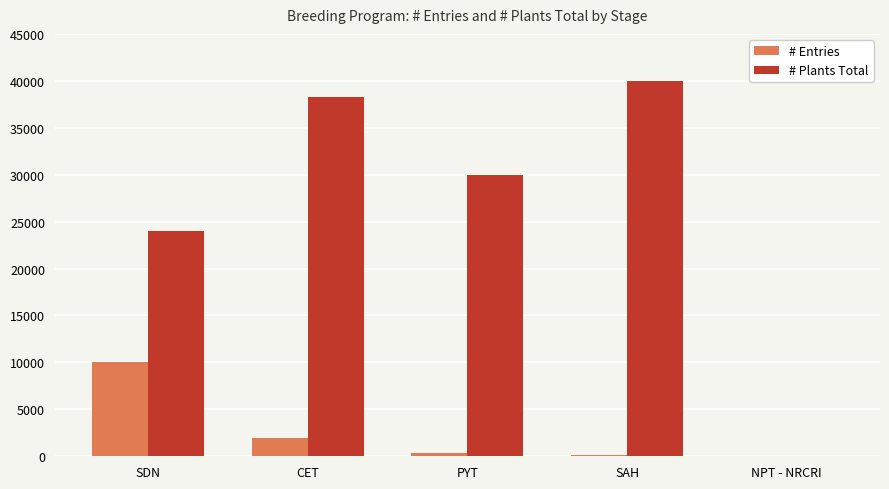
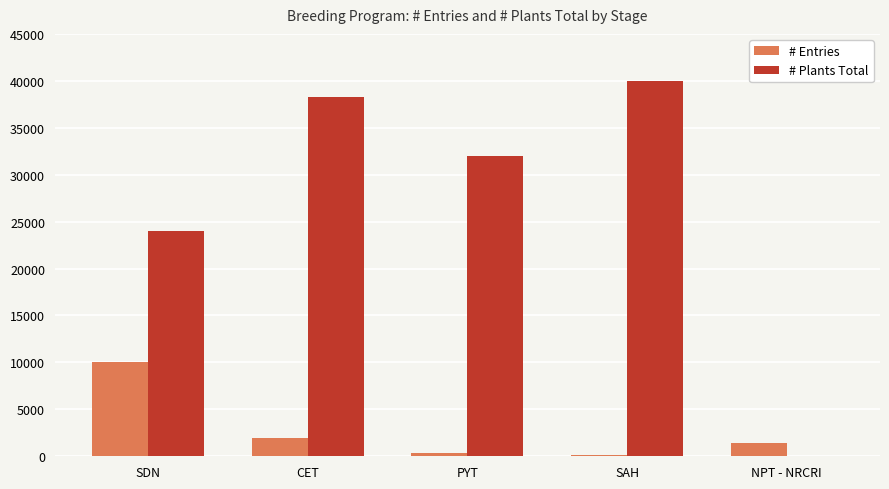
  {
    "# Entries": {
      "SDN": 10000,
      "CET": 2000,
      "PYT": 0,
-     "NPT - NRCRI": 0
+     "NPT - NRCRI": 1000
    },
    "# Plants Total": {
      "SDN": 24000,
      "CET": 38000,
-     "PYT": 30000,
+     "PYT": 32000,
      "SAH": 40000,
      "NPT - NRCRI": 0
    }
  }
